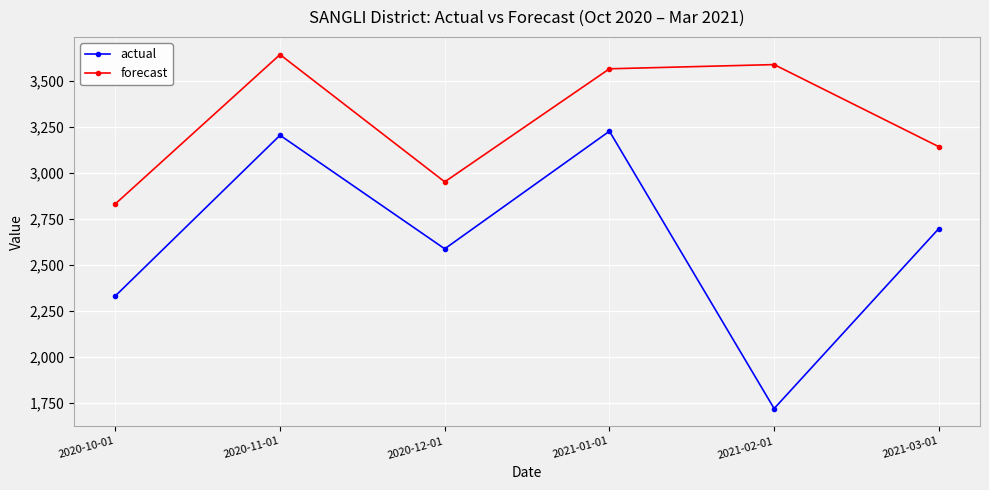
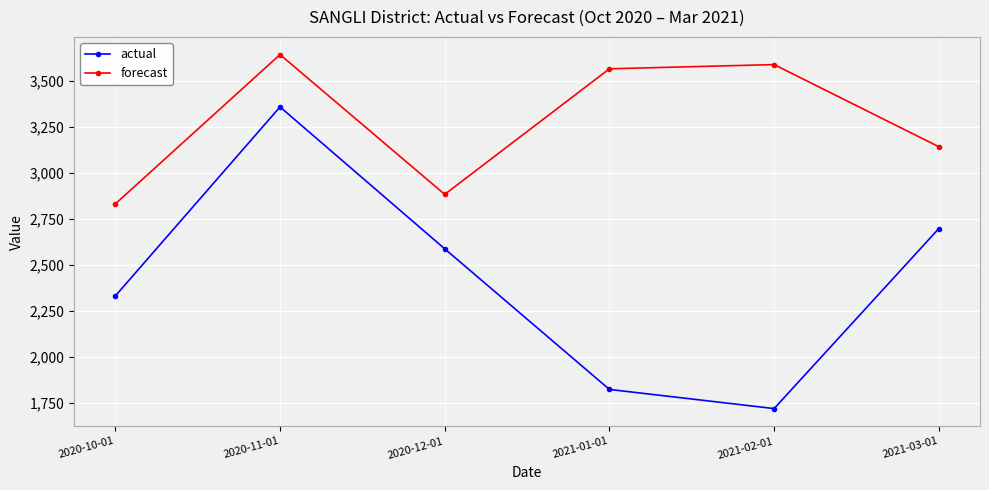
  {
    "actual": {
      "2020-10-01": "2,330",
-     "2020-11-01": "3,200",
+     "2020-11-01": "3,360",
      "2020-12-01": "2,590",
-     "2021-01-01": "3,230",
+     "2021-01-01": "1,820",
      "2021-02-01": "1,720",
      "2021-03-01": "2,700"
    },
    "forecast": {
      "2020-10-01": "2,830",
      "2020-11-01": "3,640",
-     "2020-12-01": "2,950",
+     "2020-12-01": "2,880",
      "2021-01-01": "3,560",
      "2021-02-01": "3,590",
      "2021-03-01": "3,140"
    }
  }
